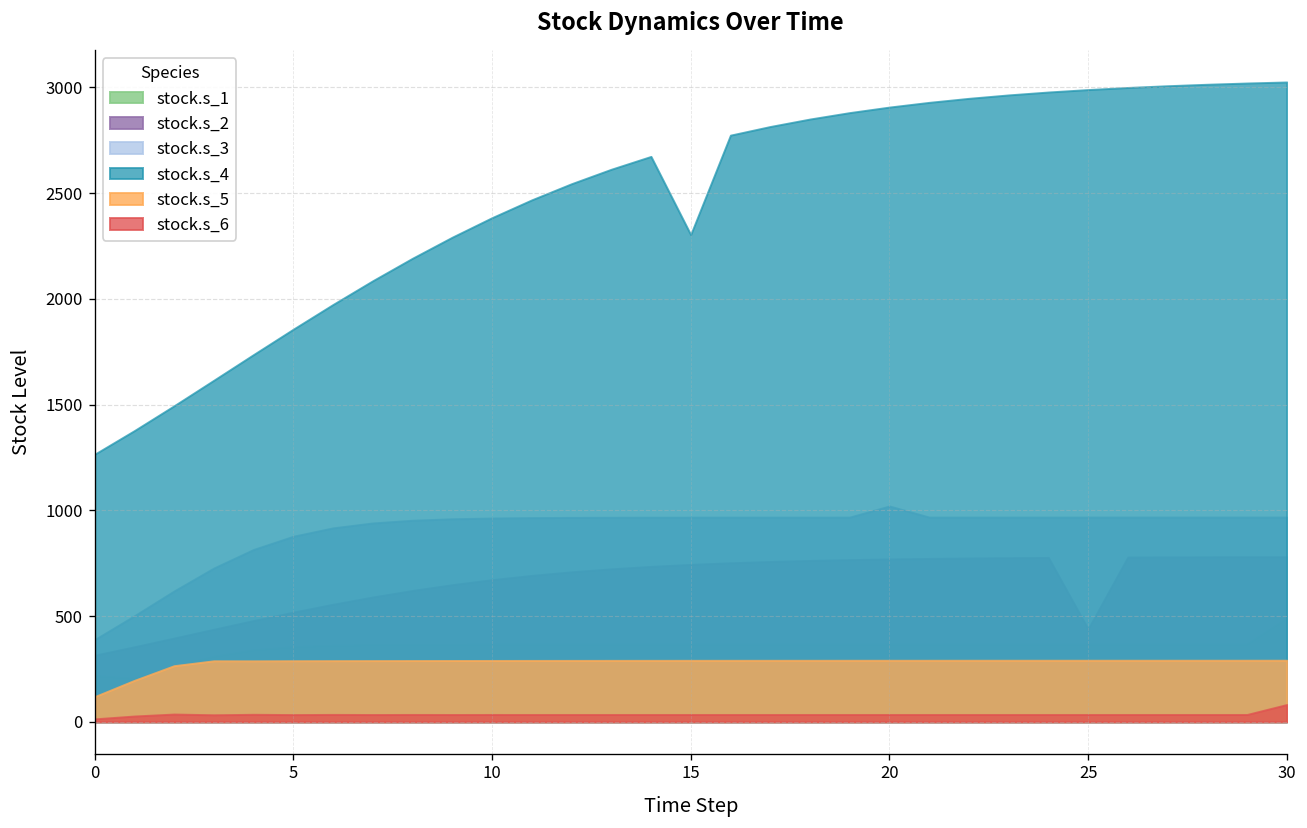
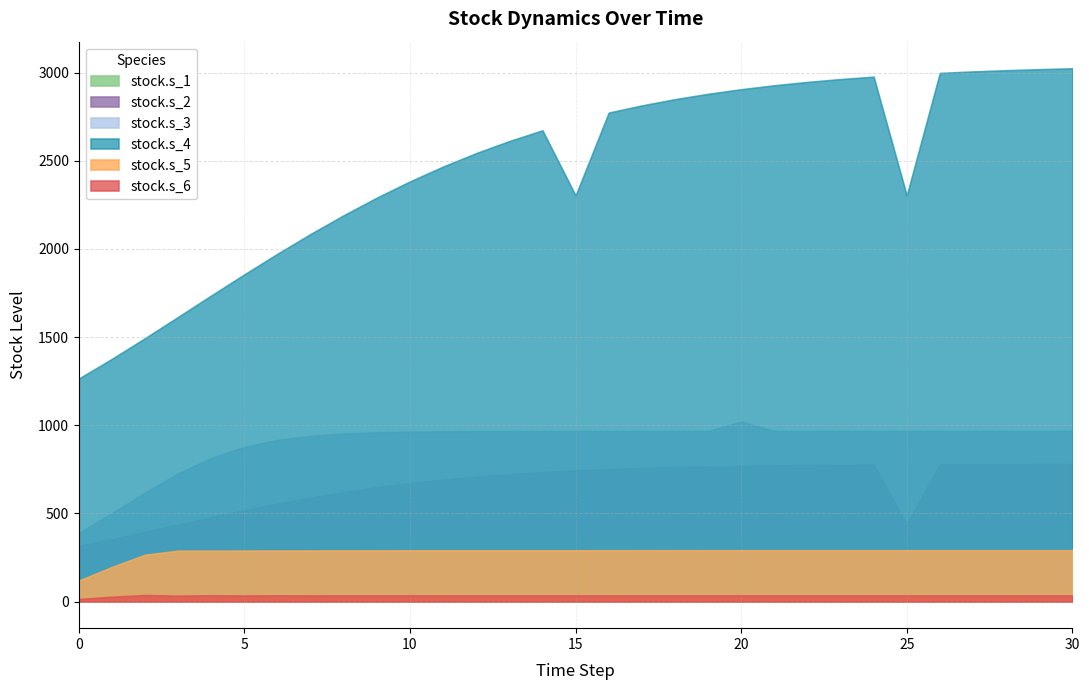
  {
    "stock.s_1": {
      "0": 220,
      "5": 350,
      "10": 370,
      "15": 370,
      "20": 370,
      "25": 370,
      "30": 490
    },
    "stock.s_2": {
      "0": 310,
      "5": 520,
      "10": 670,
      "15": 740,
      "20": 770,
      "25": 440,
      "30": 780
    },
    "stock.s_3": {
      "0": 390,
      "5": 880,
      "10": 960,
      "15": 970,
      "20": 1020,
      "25": 970,
      "30": 970
    },
    "stock.s_4": {
      "0": 1260,
      "5": 1860,
      "10": 2380,
      "15": 2300,
      "20": 2910,
-     "25": 2990,
+     "25": 2300,
      "30": 3030
    },
    "stock.s_5": {
      "0": 120,
      "5": 290,
      "10": 290,
      "15": 290,
      "20": 290,
      "25": 290,
      "30": 290
    },
    "stock.s_6": {
      "5": 30,
      "10": 30,
      "15": 30,
      "20": 30,
      "25": 30,
-     "30": 80
+     "30": 30
    }
  }
